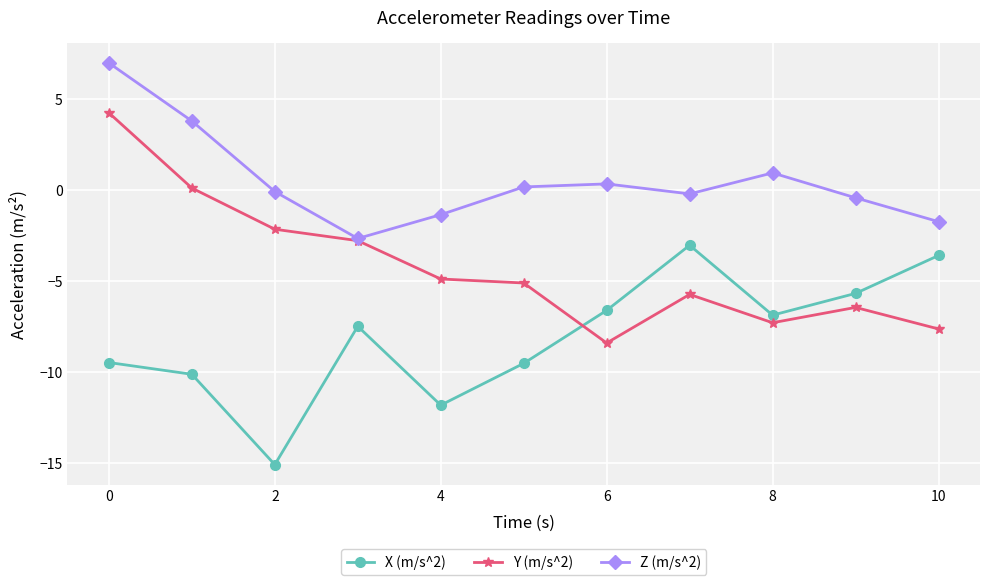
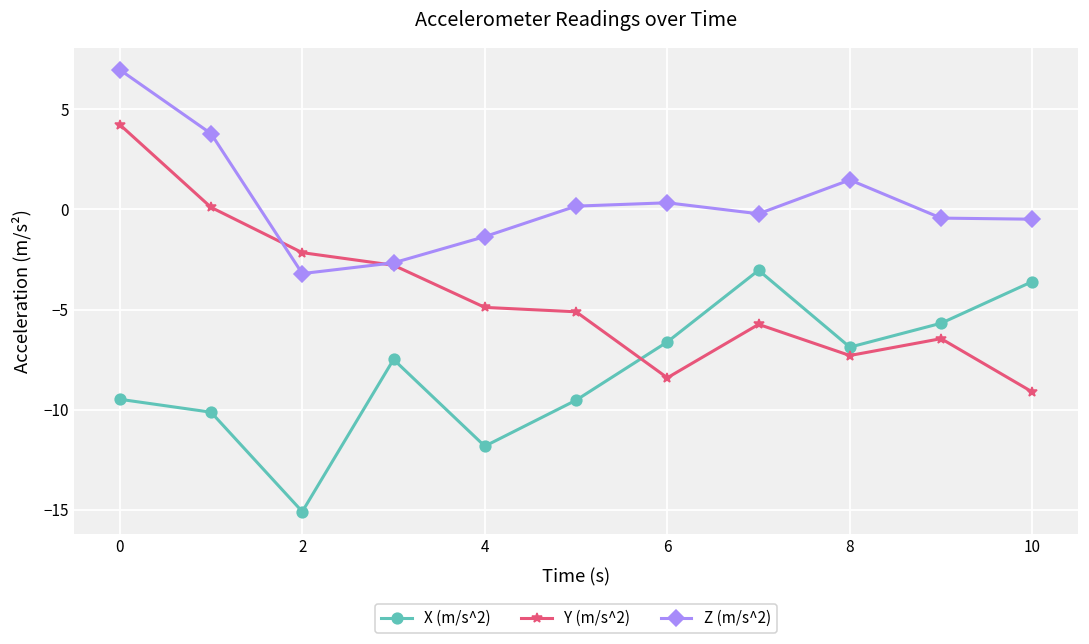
  {
    "X (m/s^2)": {
      "0": -9.5,
      "2": -15.1,
      "4": -11.8,
      "6": -6.6,
      "8": -6.9,
      "10": -3.6
    },
    "Y (m/s^2)": {
      "0": 4.2,
      "2": -2.2,
      "4": -4.9,
      "6": -8.4,
      "8": -7.3,
-     "10": -7.6
+     "10": -9.1
    },
    "Z (m/s^2)": {
      "0": 7.0,
-     "2": -0.1,
+     "2": -3.2,
      "4": -1.4,
      "6": 0.3,
-     "8": 0.9,
-     "10": -1.7
+     "8": 1.5,
+     "10": -0.5
    }
  }
